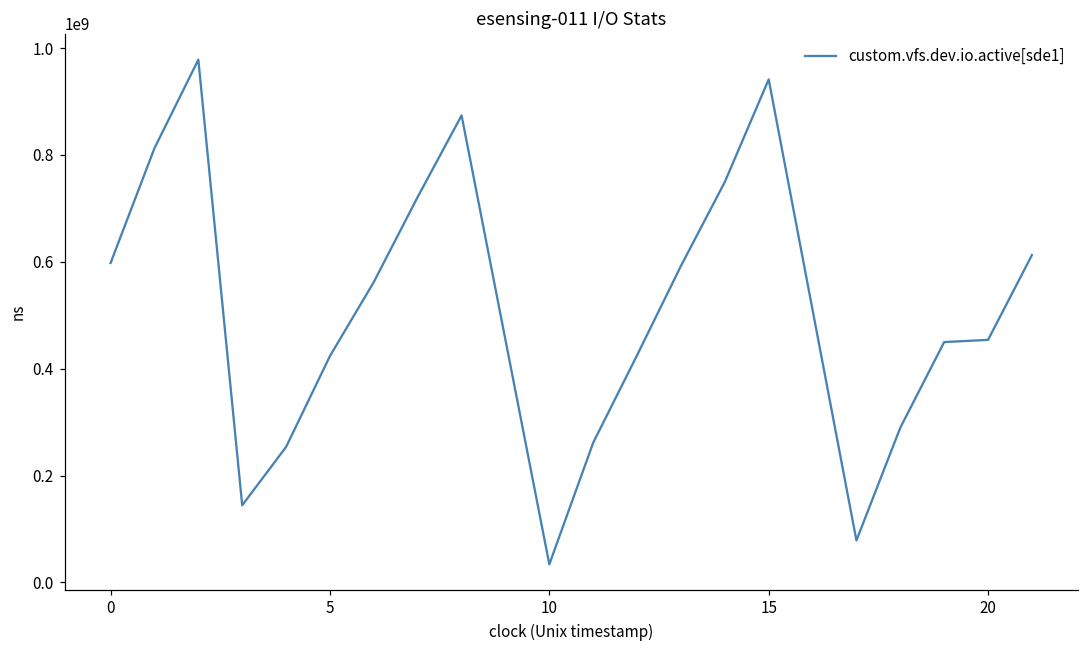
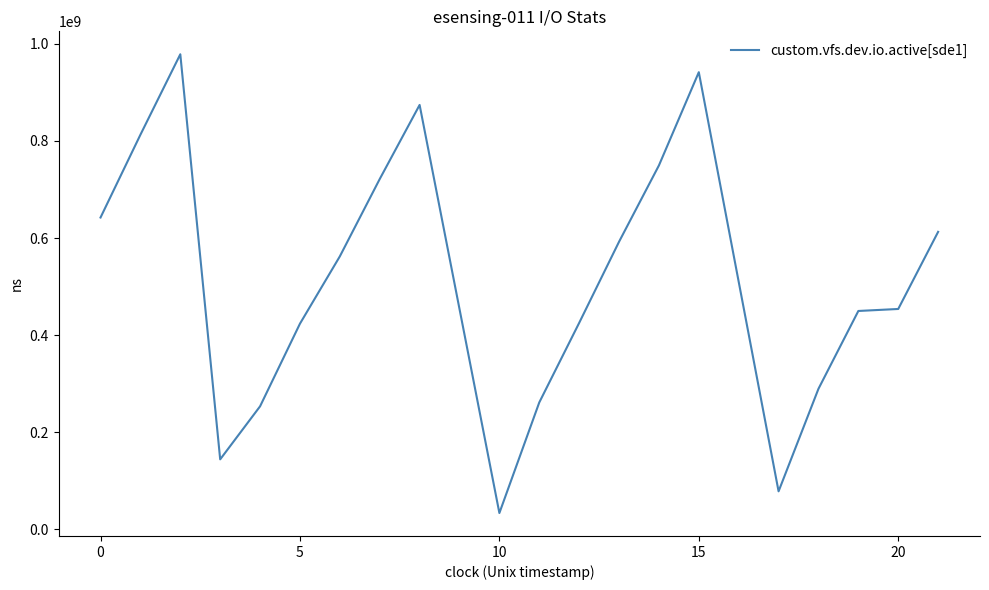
  {
-   "0": 600000000,
+   "0": 640000000,
    "5": 420000000,
    "10": 30000000,
    "15": 940000000,
    "20": 450000000
  }
